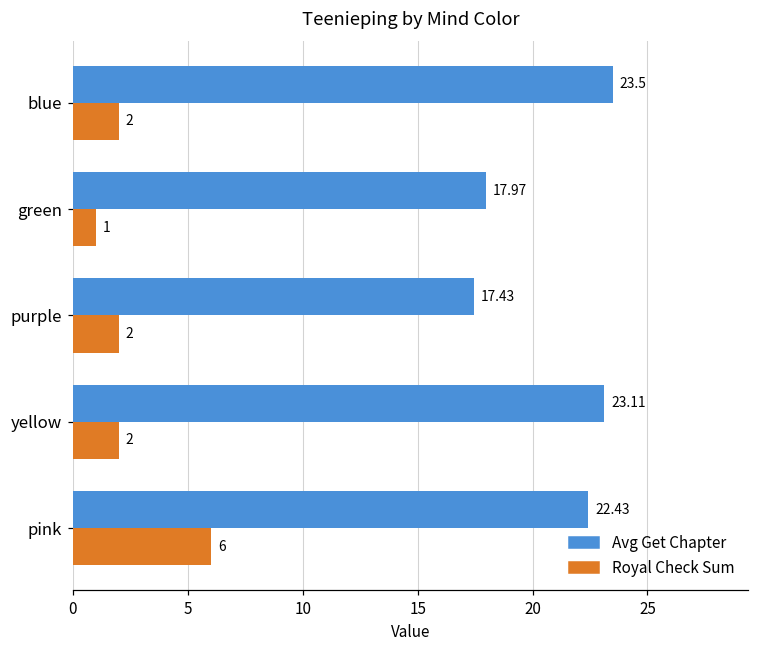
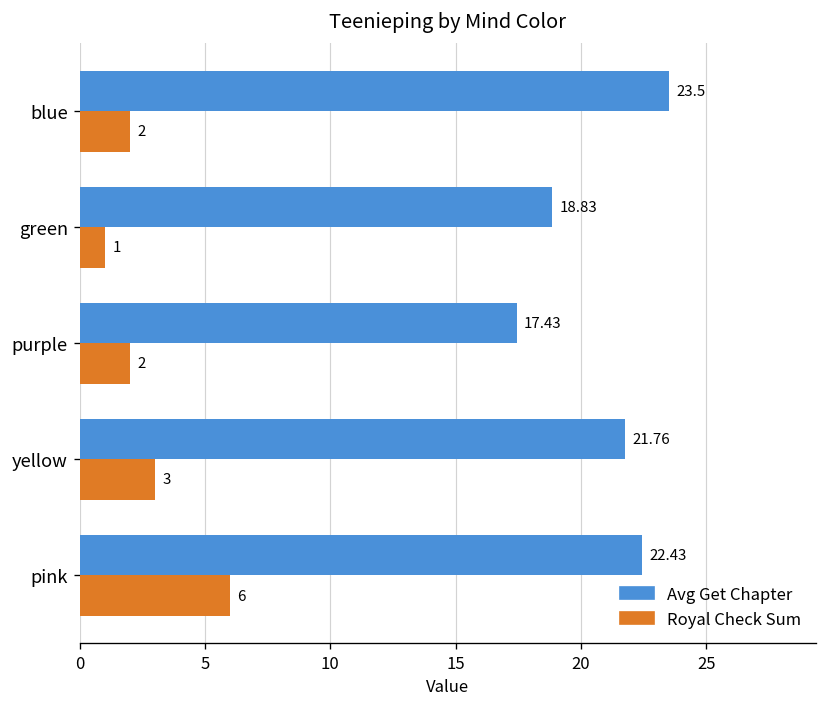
  {
    "Avg Get Chapter": {
      "blue": 23.5,
-     "green": 17.97,
+     "green": 18.83,
      "purple": 17.43,
-     "yellow": 23.11,
+     "yellow": 21.76,
      "pink": 22.43
    },
    "Royal Check Sum": {
      "blue": 2,
      "green": 1,
      "purple": 2,
-     "yellow": 2,
+     "yellow": 3,
      "pink": 6
    }
  }
